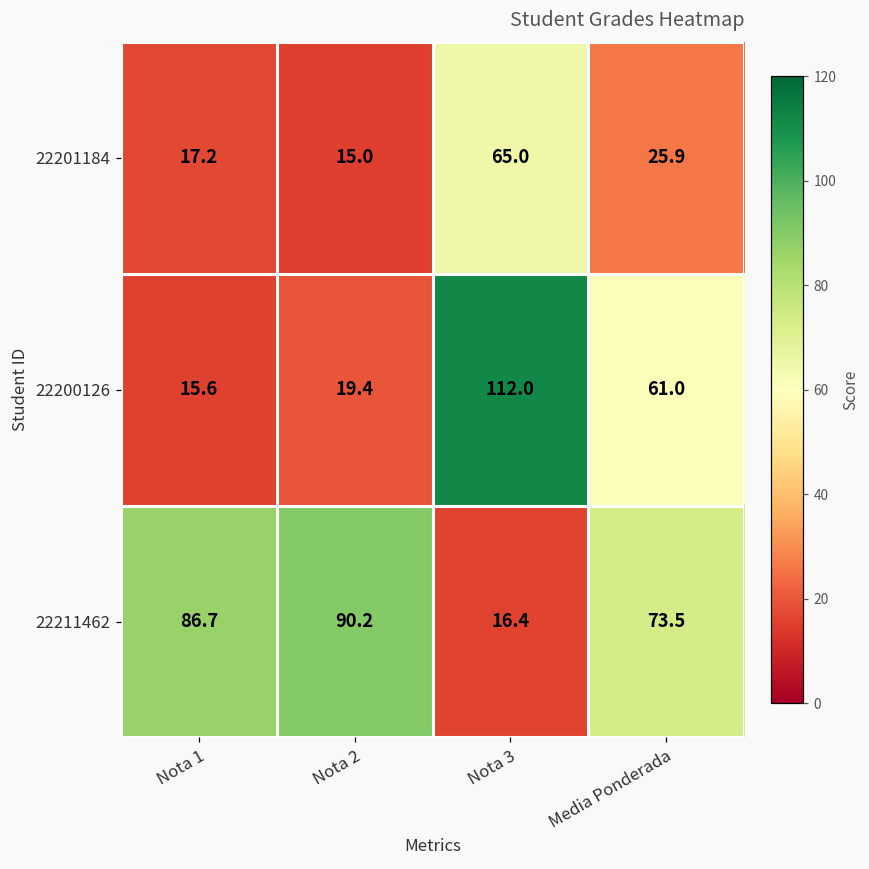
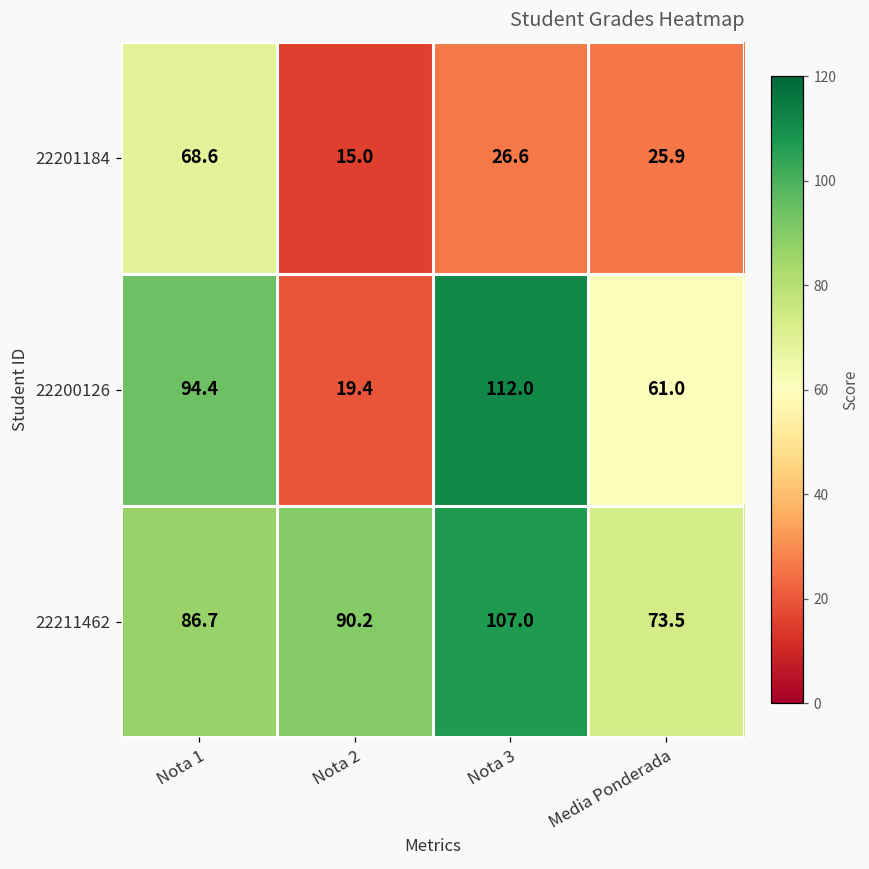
  {
    "22201184": {
-     "Nota 1": 17.2,
+     "Nota 1": 68.6,
      "Nota 2": 15.0,
-     "Nota 3": 65.0,
+     "Nota 3": 26.6,
      "Media Ponderada": 25.9
    },
    "22200126": {
-     "Nota 1": 15.6,
+     "Nota 1": 94.4,
      "Nota 2": 19.4,
      "Nota 3": 112.0,
      "Media Ponderada": 61.0
    },
    "22211462": {
      "Nota 1": 86.7,
      "Nota 2": 90.2,
-     "Nota 3": 16.4,
+     "Nota 3": 107.0,
      "Media Ponderada": 73.5
    }
  }
